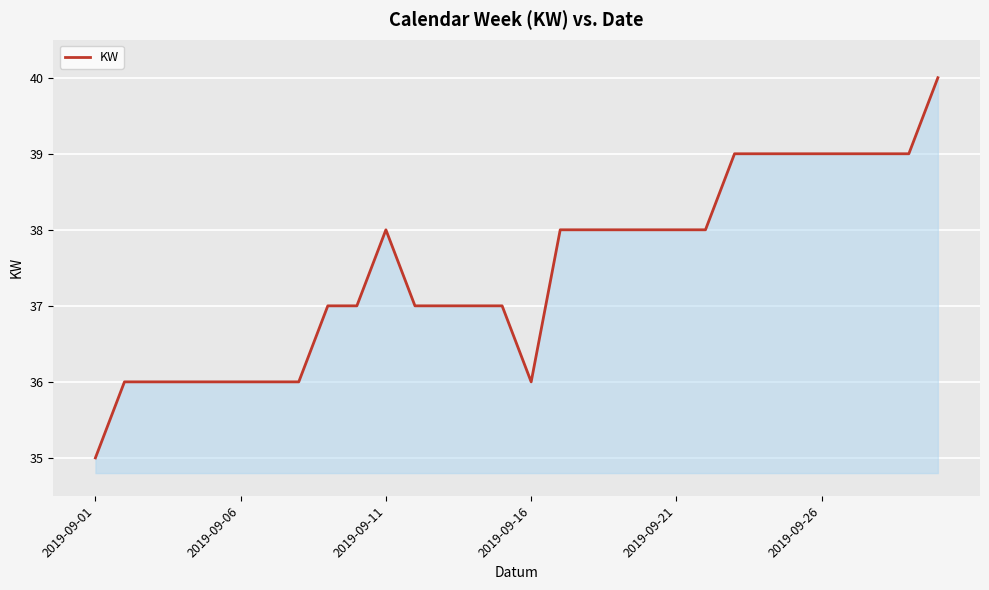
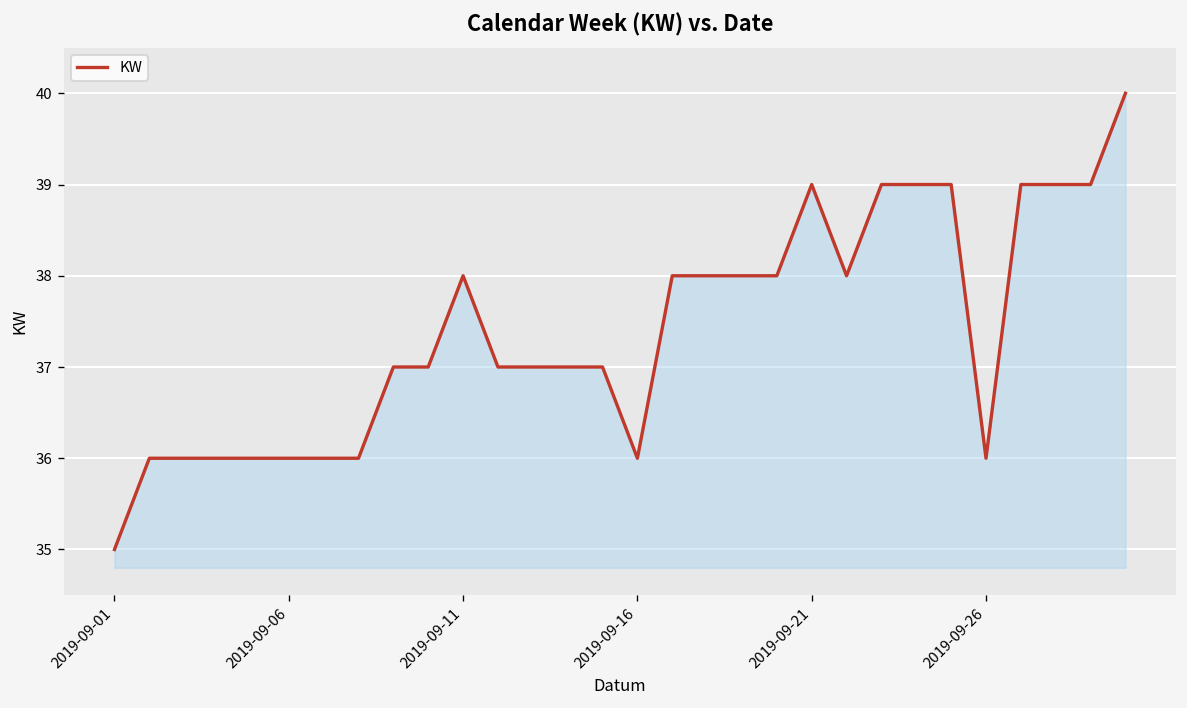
  {
    "2019-09-01": 35,
    "2019-09-06": 36,
    "2019-09-11": 38,
    "2019-09-16": 36,
-   "2019-09-21": 38,
-   "2019-09-26": 39
+   "2019-09-21": 39,
+   "2019-09-26": 36
  }
